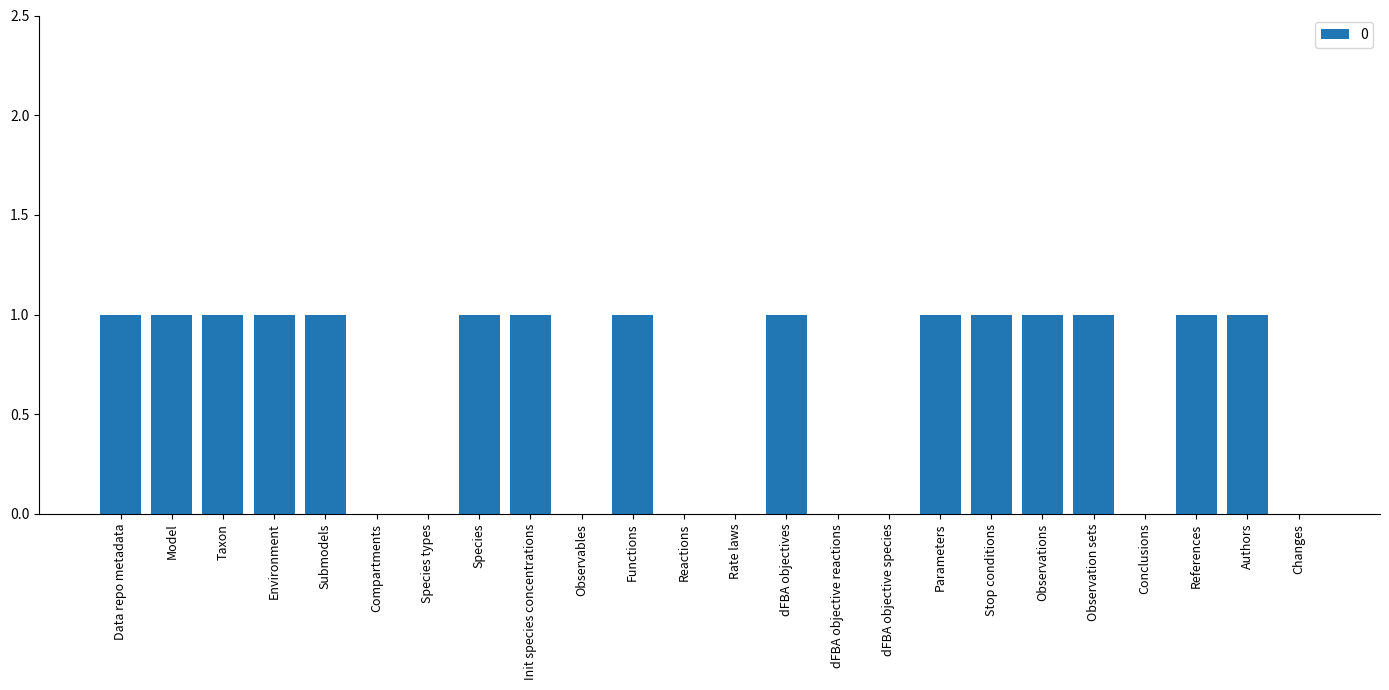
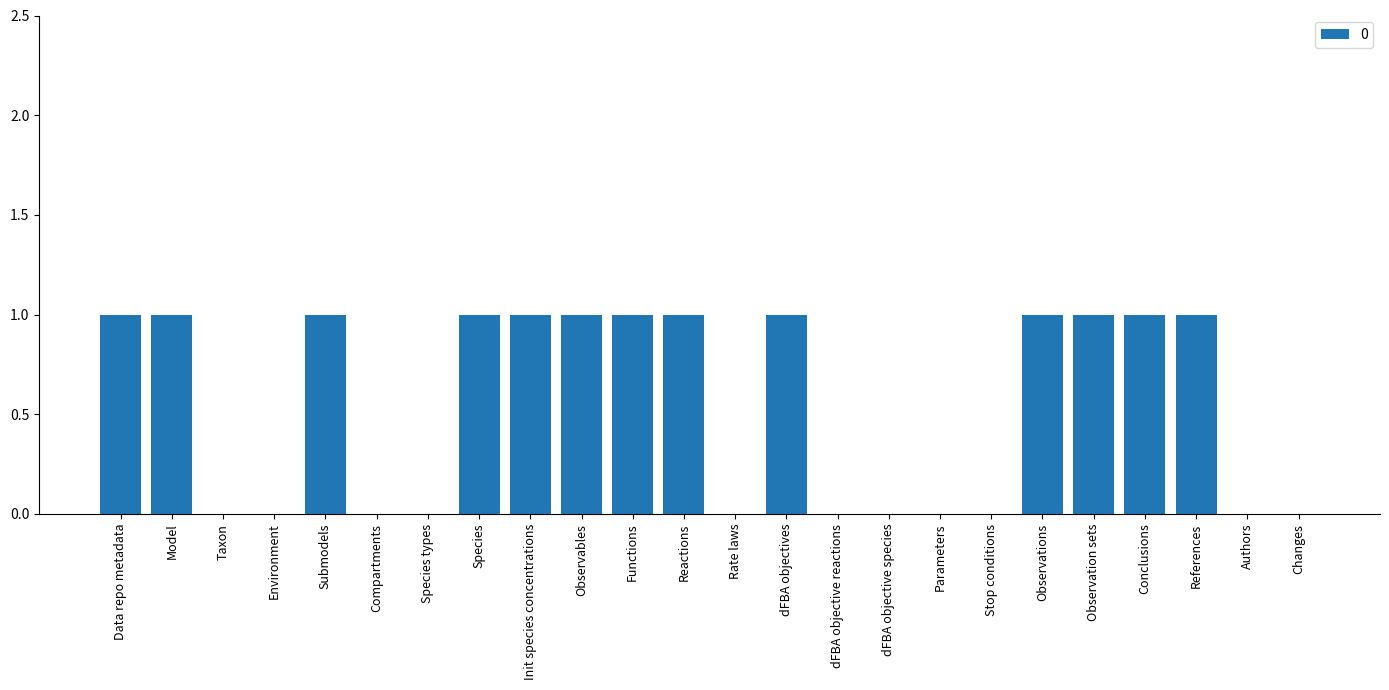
  {
    "Data repo metadata": 1,
    "Model": 1,
-   "Taxon": 1,
-   "Environment": 1,
+   "Taxon": 0,
+   "Environment": 0,
    "Submodels": 1,
    "Compartments": 0,
    "Species types": 0,
    "Species": 1,
    "Init species concentrations": 1,
-   "Observables": 0,
+   "Observables": 1,
    "Functions": 1,
-   "Reactions": 0,
+   "Reactions": 1,
    "Rate laws": 0,
    "dFBA objectives": 1,
    "dFBA objective reactions": 0,
    "dFBA objective species": 0,
-   "Parameters": 1,
-   "Stop conditions": 1,
+   "Parameters": 0,
+   "Stop conditions": 0,
    "Observations": 1,
    "Observation sets": 1,
-   "Conclusions": 0,
+   "Conclusions": 1,
    "References": 1,
-   "Authors": 1,
+   "Authors": 0,
    "Changes": 0
  }
